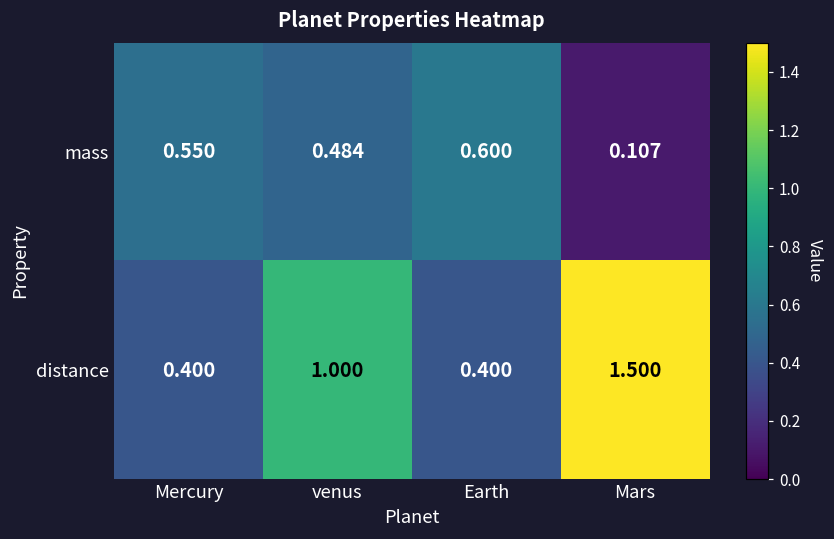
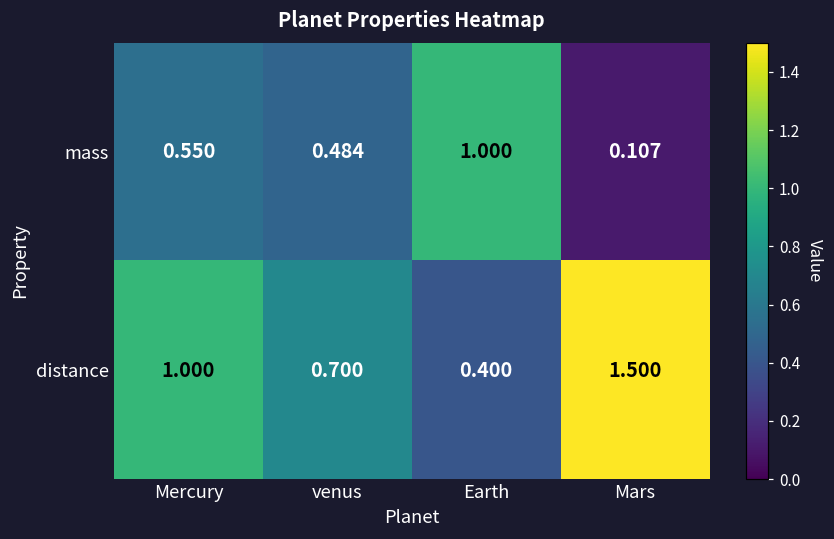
  {
    "mass": {
      "Mercury": 0.550,
      "venus": 0.484,
-     "Earth": 0.600,
+     "Earth": 1.000,
      "Mars": 0.107
    },
    "distance": {
-     "Mercury": 0.400,
-     "venus": 1.000,
+     "Mercury": 1.000,
+     "venus": 0.700,
      "Earth": 0.400,
      "Mars": 1.500
    }
  }
